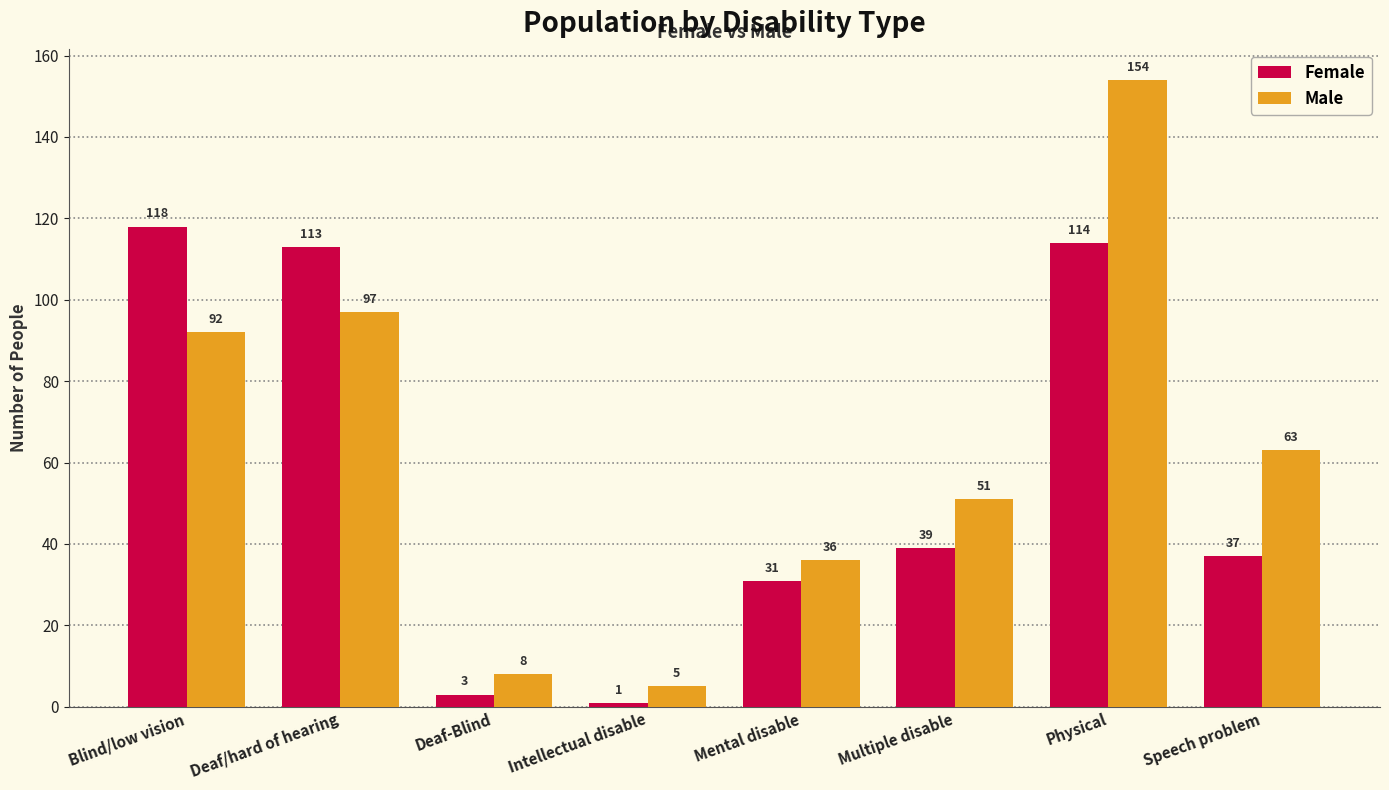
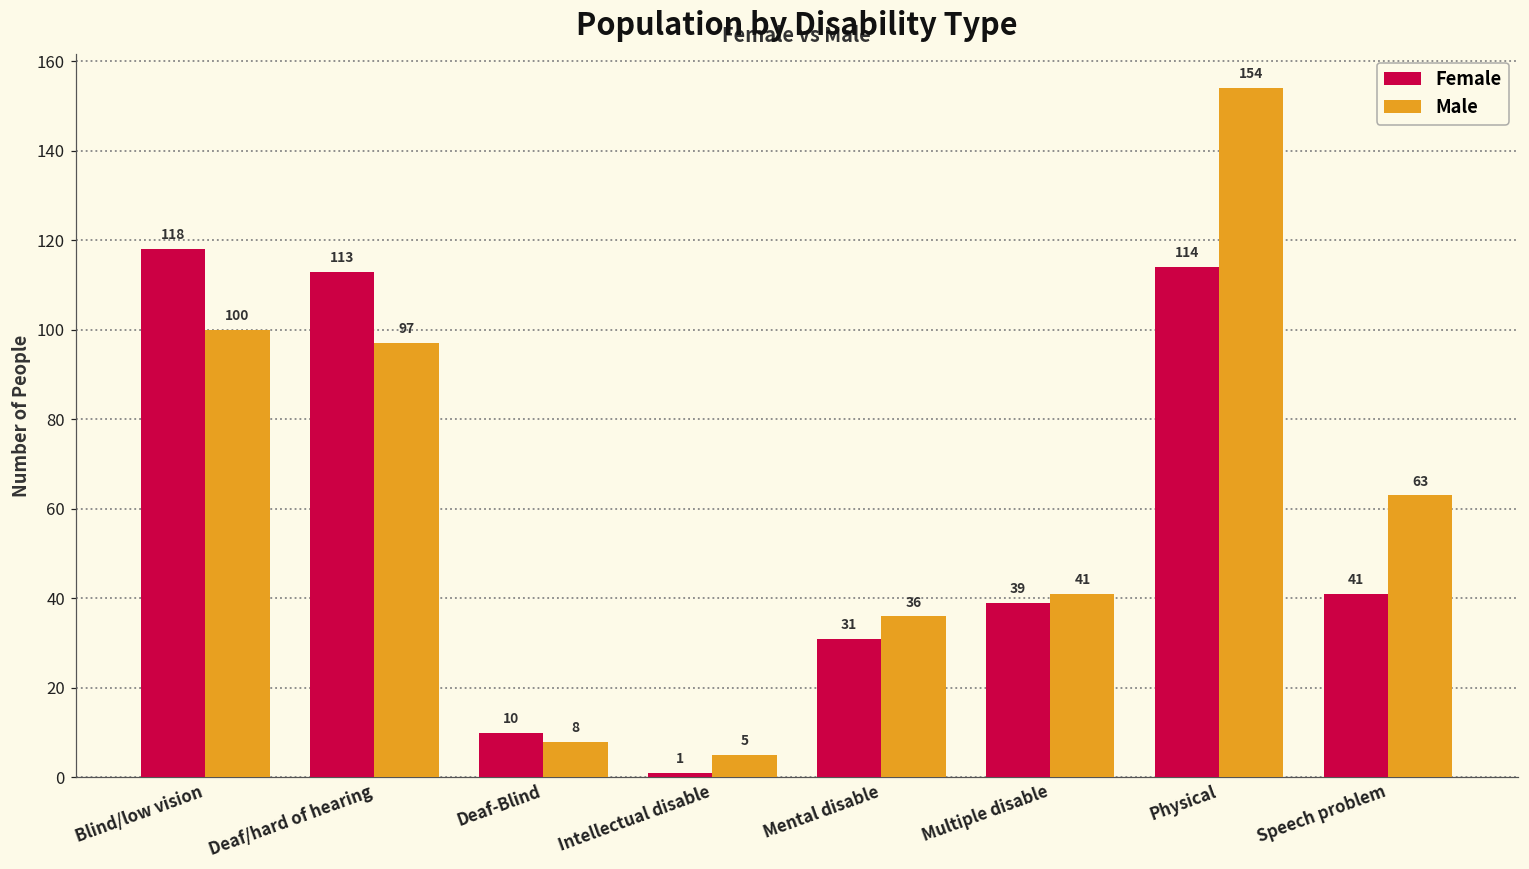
  {
    "Female": {
      "Blind/low vision": 118,
      "Deaf/hard of hearing": 113,
-     "Deaf-Blind": 3,
+     "Deaf-Blind": 10,
      "Intellectual disable": 1,
      "Mental disable": 31,
      "Multiple disable": 39,
      "Physical": 114,
-     "Speech problem": 37
+     "Speech problem": 41
    },
    "Male": {
-     "Blind/low vision": 92,
+     "Blind/low vision": 100,
      "Deaf/hard of hearing": 97,
      "Deaf-Blind": 8,
      "Intellectual disable": 5,
      "Mental disable": 36,
-     "Multiple disable": 51,
+     "Multiple disable": 41,
      "Physical": 154,
      "Speech problem": 63
    }
  }
